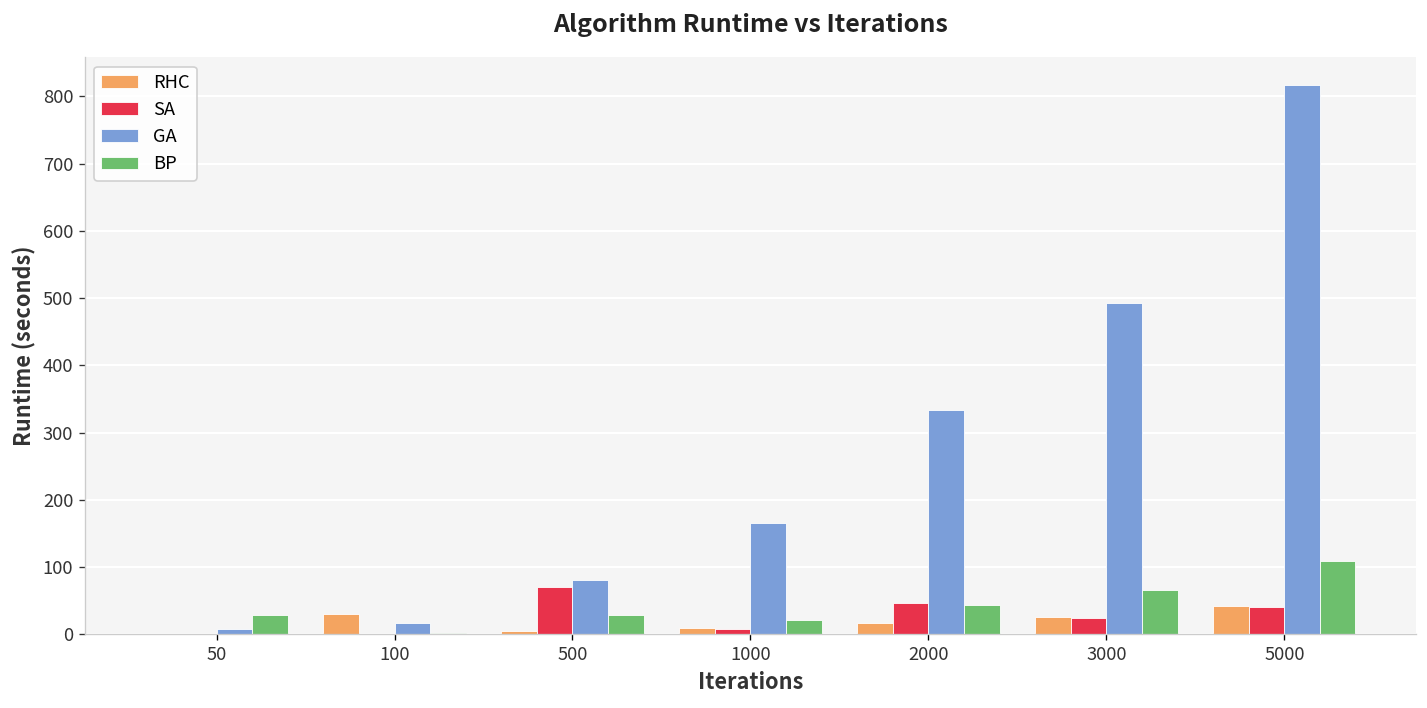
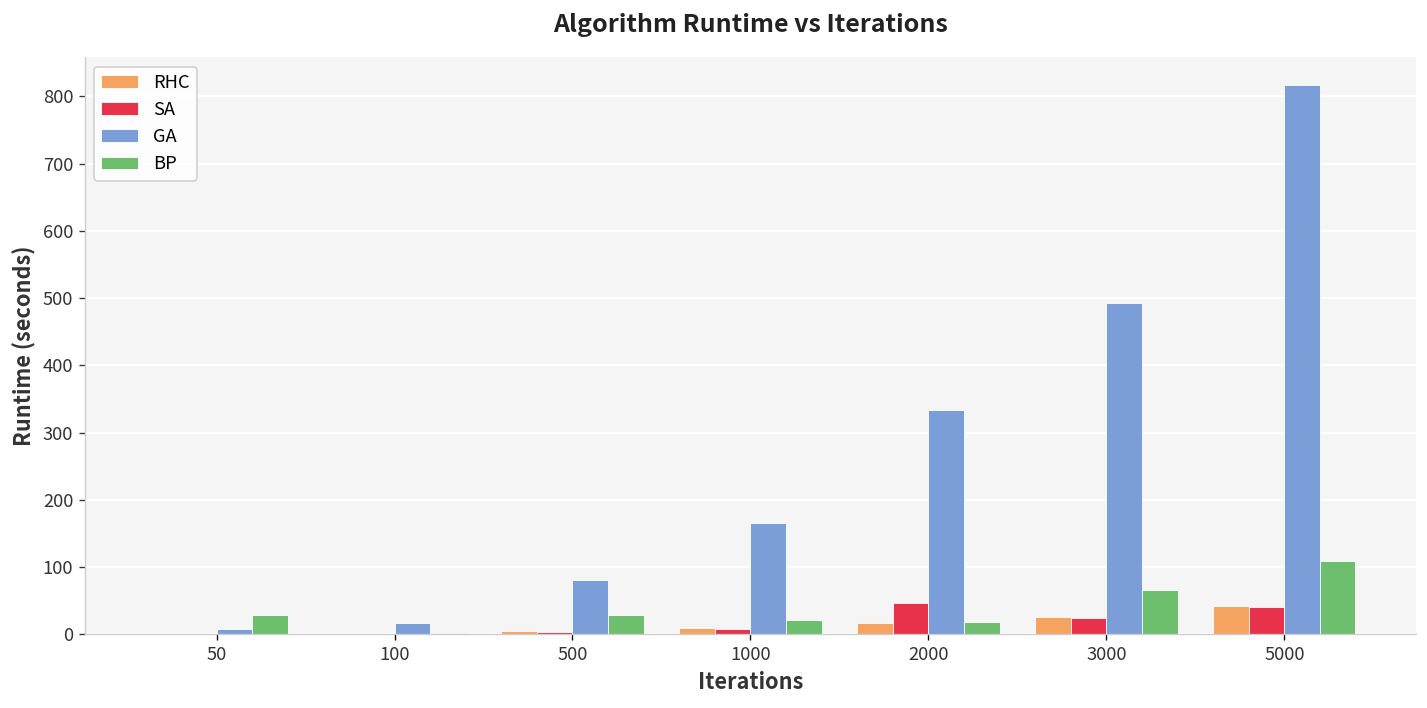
  {
    "RHC": {
-     "100": 30,
+     "100": 0,
      "500": 0,
      "1000": 10,
      "2000": 20,
      "3000": 30,
      "5000": 40
    },
    "SA": {
-     "500": 70,
+     "500": 0,
      "1000": 10,
      "2000": 50,
      "3000": 20,
      "5000": 40
    },
    "GA": {
      "50": 10,
      "100": 20,
      "500": 80,
      "1000": 170,
      "2000": 330,
      "3000": 490,
      "5000": 820
    },
    "BP": {
      "50": 30,
      "500": 30,
      "1000": 20,
-     "2000": 40,
+     "2000": 20,
      "3000": 70,
      "5000": 110
    }
  }
